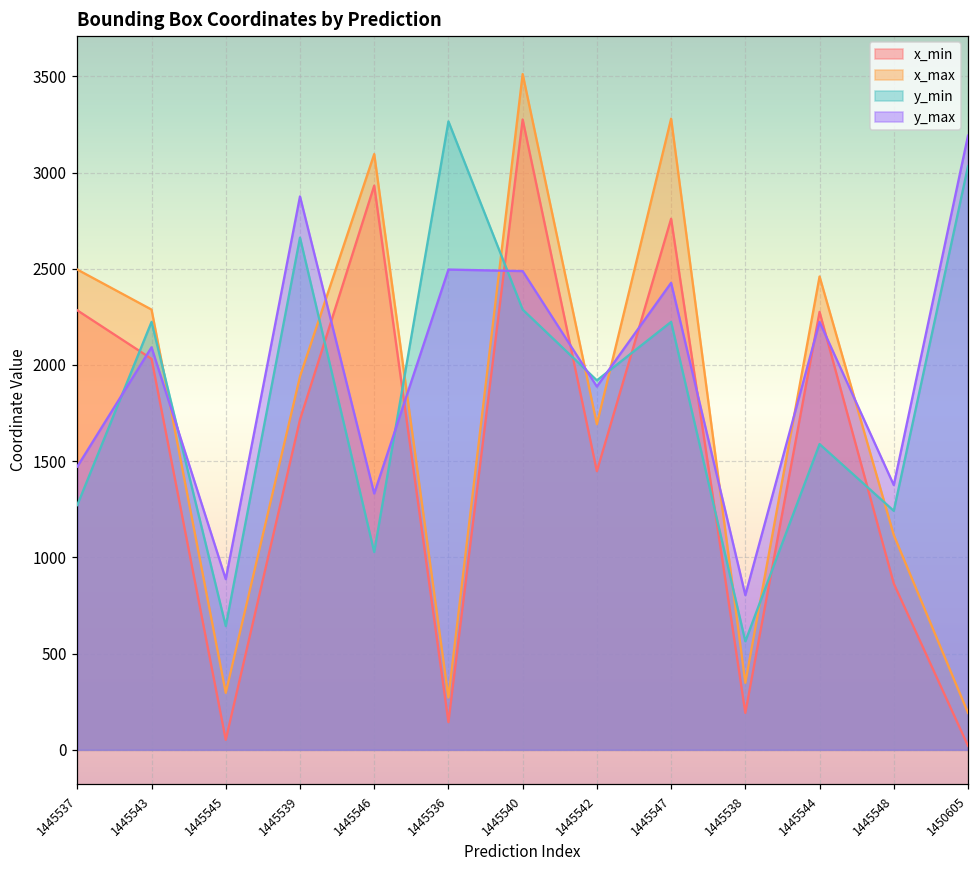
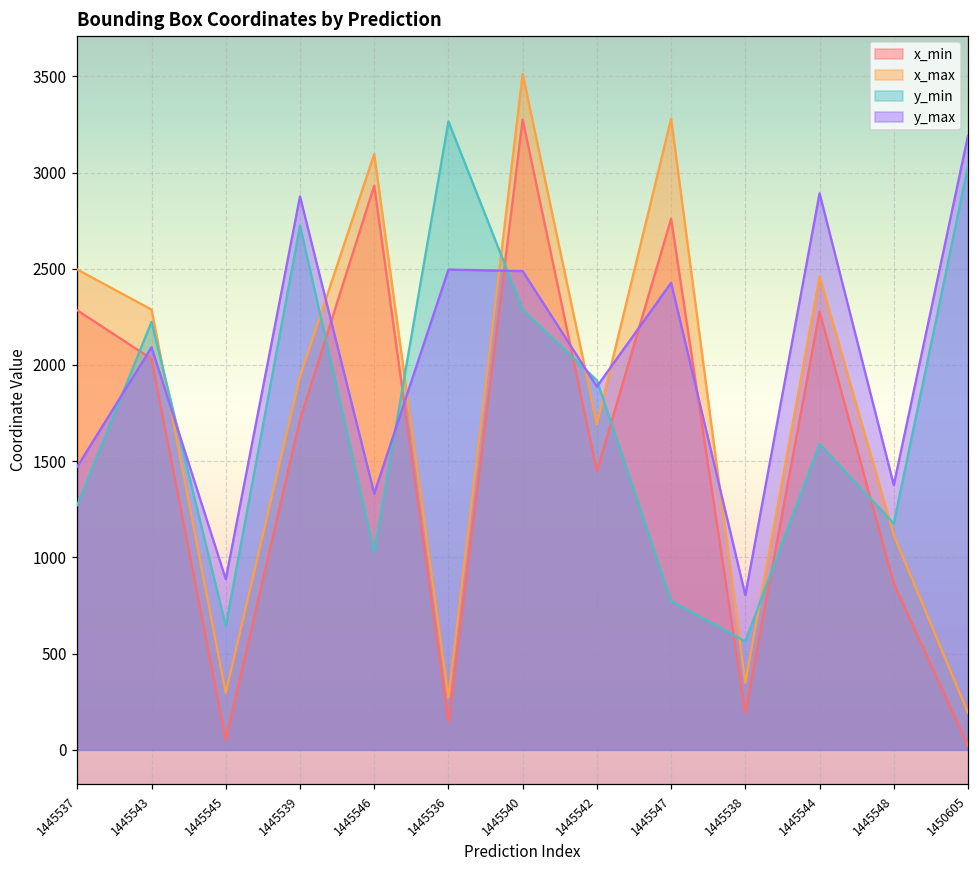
  {
    "y_min": {
      "1445537": 1270,
      "1445543": 2220,
      "1445545": 640,
-     "1445539": 2660,
+     "1445539": 2720,
      "1445546": 1030,
      "1445536": 3270,
      "1445540": 2290,
      "1445542": 1920,
-     "1445547": 2220,
+     "1445547": 770,
      "1445538": 560,
      "1445544": 1590,
-     "1445548": 1240,
+     "1445548": 1180,
      "1450605": 3030
    },
    "y_max": {
      "1445537": 1470,
      "1445543": 2090,
      "1445545": 890,
      "1445539": 2880,
      "1445546": 1330,
      "1445536": 2500,
      "1445540": 2490,
      "1445542": 1890,
      "1445547": 2430,
      "1445538": 800,
-     "1445544": 2220,
+     "1445544": 2890,
      "1445548": 1380,
      "1450605": 3190
    }
  }
